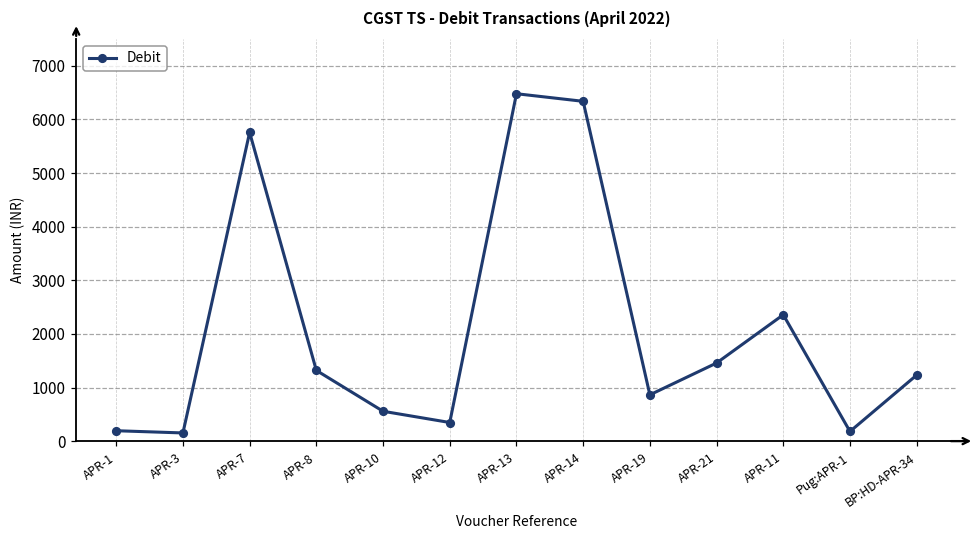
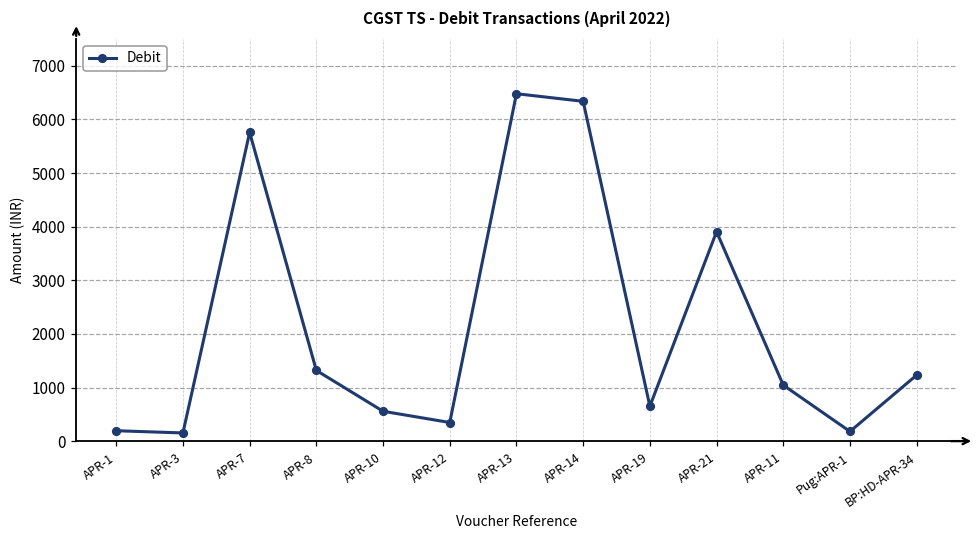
  {
    "APR-1": 200,
    "APR-3": 200,
    "APR-7": 5800,
    "APR-8": 1300,
    "APR-10": 600,
    "APR-12": 300,
    "APR-13": 6500,
    "APR-14": 6300,
-   "APR-19": 900,
-   "APR-21": 1500,
-   "APR-11": 2400,
+   "APR-19": 700,
+   "APR-21": 3900,
+   "APR-11": 1000,
    "Pug:APR-1": 200,
    "BP:HD-APR-34": 1200
  }
